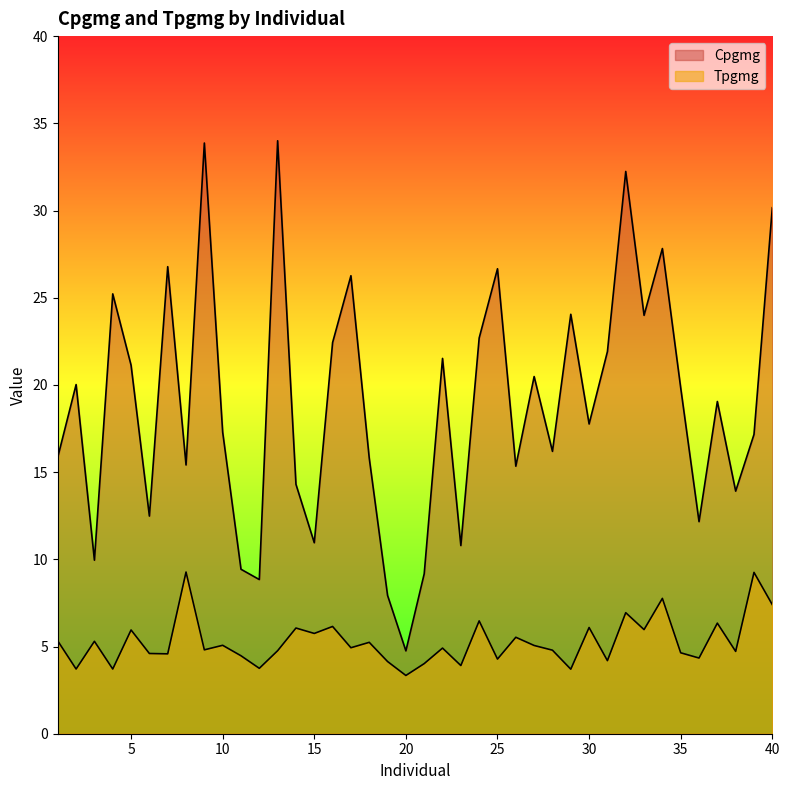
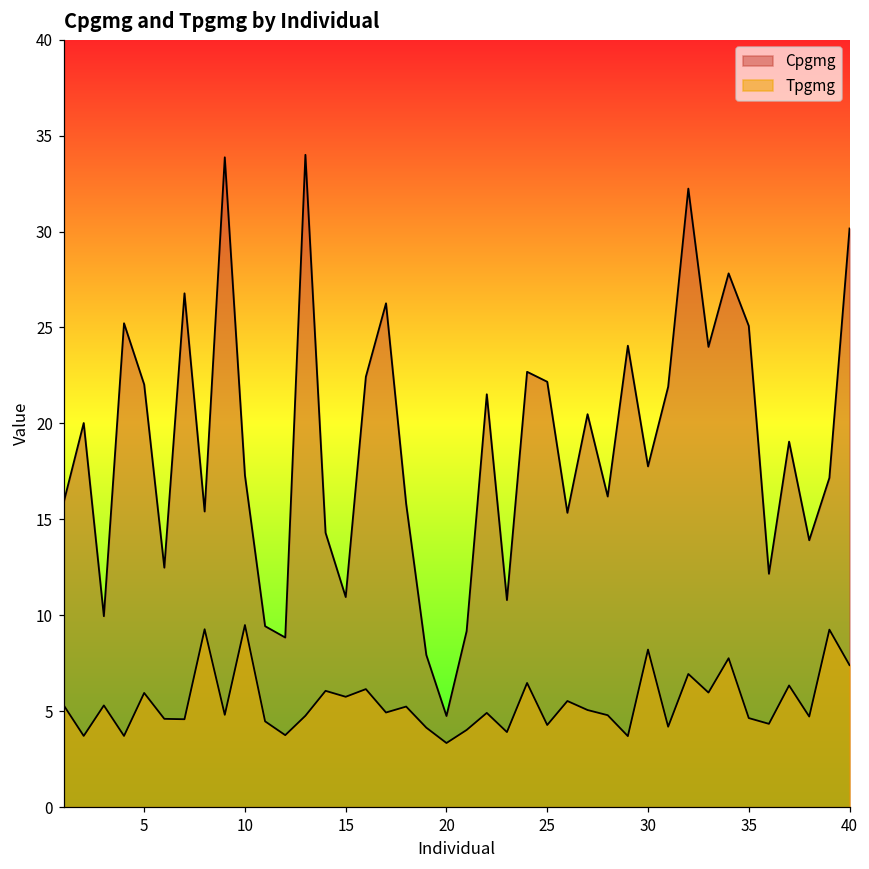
  {
    "Cpgmg": {
-     "5": 21.1,
+     "5": 22.0,
      "10": 17.3,
      "15": 11.0,
      "20": 4.8,
-     "25": 26.7,
+     "25": 22.2,
      "30": 17.8,
-     "35": 19.8,
+     "35": 25.1,
      "40": 30.2
    },
    "Tpgmg": {
      "5": 6.0,
-     "10": 5.1,
+     "10": 9.5,
      "15": 5.8,
      "20": 3.3,
      "25": 4.3,
-     "30": 6.1,
+     "30": 8.2,
      "35": 4.6,
      "40": 7.4
    }
  }
